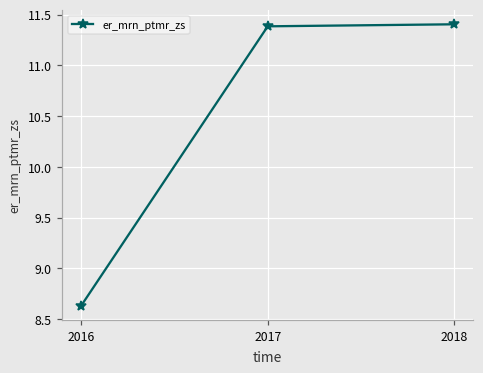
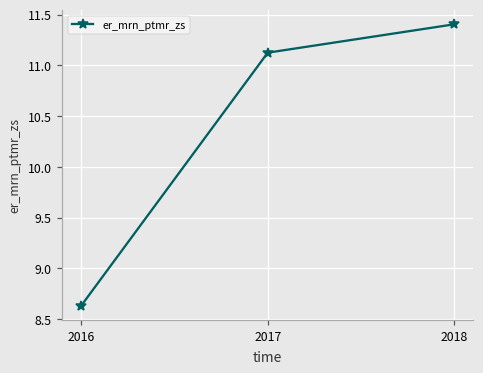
  {
    "2016": 8.6,
-   "2017": 11.4,
+   "2017": 11.1,
    "2018": 11.4
  }
